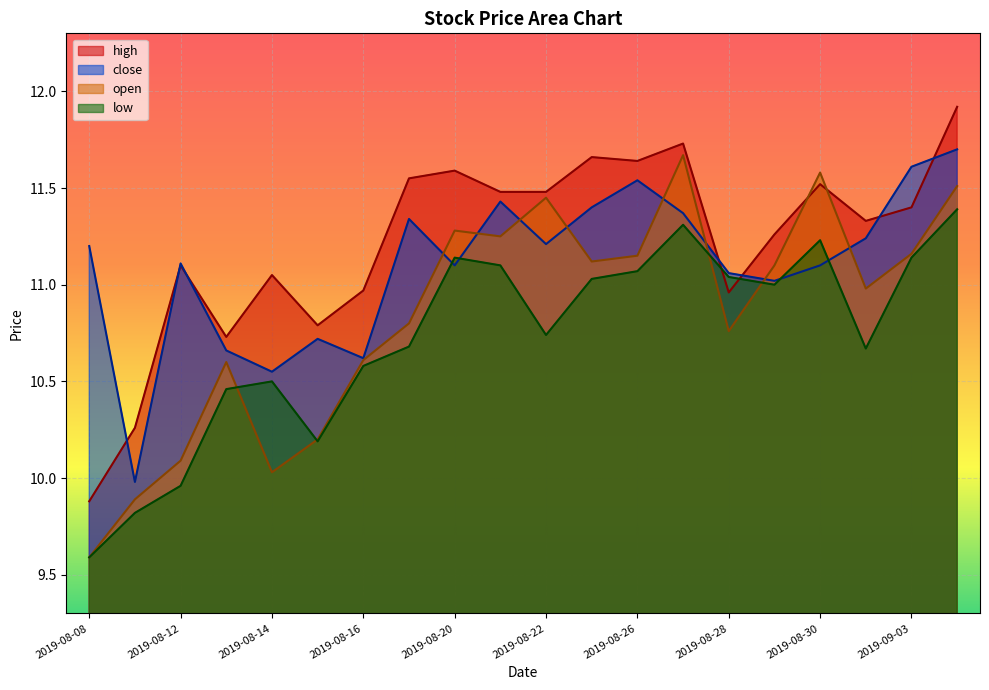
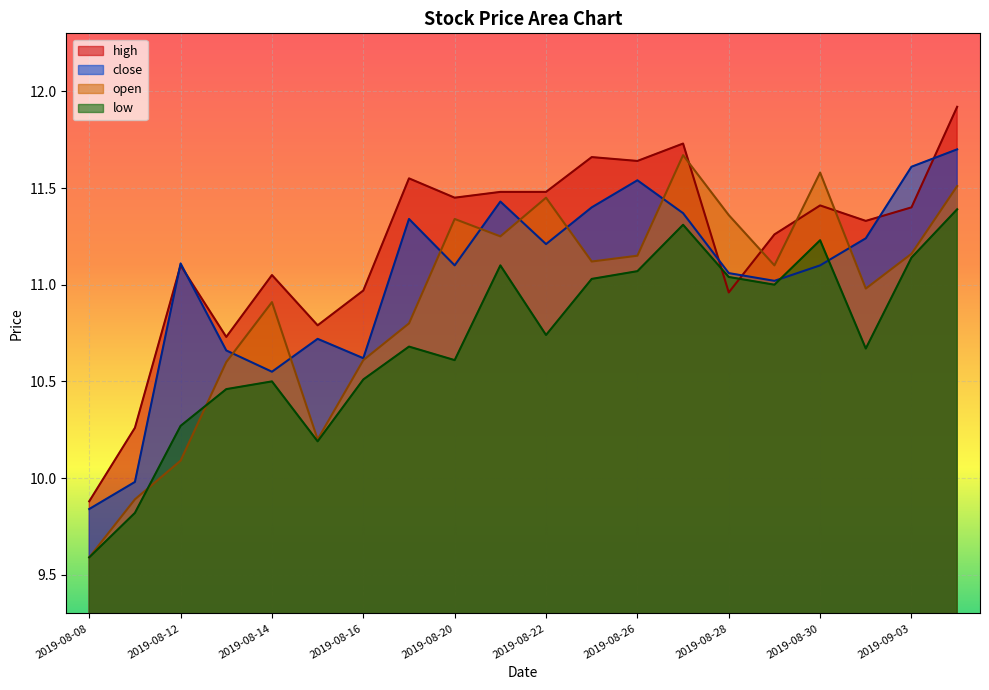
  {
    "high": {
      "2019-08-08": 9.88,
      "2019-08-14": 11.05,
      "2019-08-16": 10.97,
-     "2019-08-20": 11.59,
+     "2019-08-20": 11.45,
      "2019-08-22": 11.48,
      "2019-08-26": 11.64,
      "2019-08-28": 10.96,
-     "2019-08-30": 11.52,
+     "2019-08-30": 11.41,
      "2019-09-03": 11.40
    },
    "close": {
-     "2019-08-08": 11.20,
+     "2019-08-08": 9.84,
      "2019-08-14": 10.55,
      "2019-08-20": 11.10,
      "2019-08-22": 11.21,
      "2019-08-26": 11.54,
      "2019-08-28": 11.06,
      "2019-08-30": 11.10,
      "2019-09-03": 11.61
    },
    "open": {
      "2019-08-12": 10.09,
-     "2019-08-14": 10.03,
-     "2019-08-20": 11.28,
+     "2019-08-14": 10.91,
+     "2019-08-20": 11.34,
      "2019-08-22": 11.45,
      "2019-08-26": 11.15,
-     "2019-08-28": 10.76,
+     "2019-08-28": 11.36,
      "2019-08-30": 11.58,
      "2019-09-03": 11.16
    },
    "low": {
-     "2019-08-12": 9.96,
+     "2019-08-12": 10.27,
      "2019-08-14": 10.50,
-     "2019-08-16": 10.58,
-     "2019-08-20": 11.14,
+     "2019-08-16": 10.51,
+     "2019-08-20": 10.61,
      "2019-08-22": 10.74,
      "2019-08-26": 11.07,
      "2019-08-28": 11.04,
      "2019-08-30": 11.23,
      "2019-09-03": 11.14
    }
  }
